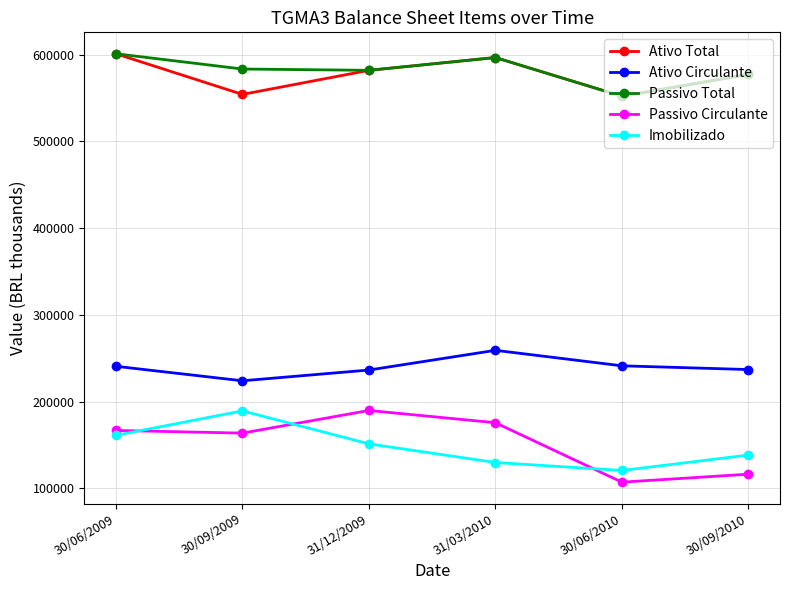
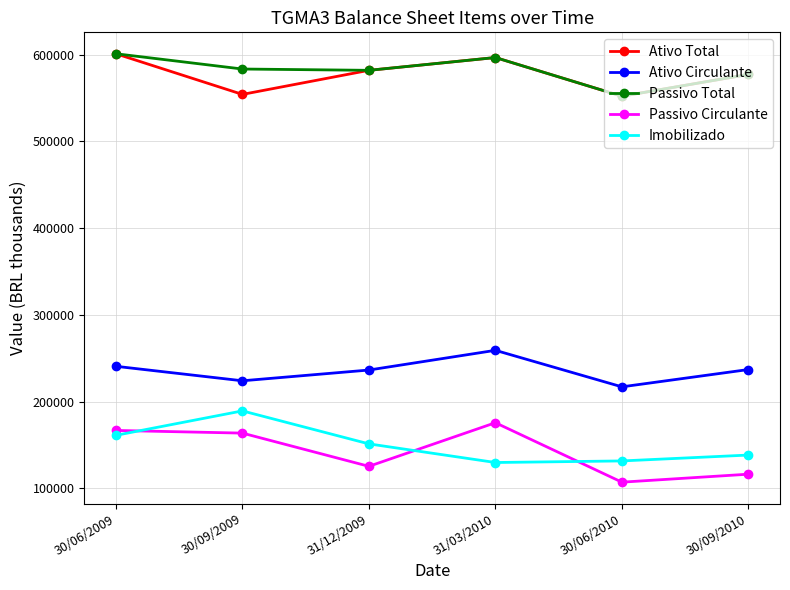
  {
    "Ativo Total": {
      "30/09/2009": 550000
    },
    "Ativo Circulante": {
      "30/06/2009": 240000,
      "30/09/2009": 220000,
      "31/12/2009": 240000,
      "31/03/2010": 260000,
-     "30/06/2010": 240000,
+     "30/06/2010": 220000,
      "30/09/2010": 240000
    },
    "Passivo Total": {
      "30/09/2009": 580000
    },
    "Passivo Circulante": {
      "30/06/2009": 170000,
      "30/09/2009": 160000,
-     "31/12/2009": 190000,
+     "31/12/2009": 130000,
      "31/03/2010": 180000,
      "30/06/2010": 110000,
      "30/09/2010": 120000
    },
    "Imobilizado": {
      "30/06/2009": 160000,
      "30/09/2009": 190000,
      "31/12/2009": 150000,
      "31/03/2010": 130000,
-     "30/06/2010": 120000,
+     "30/06/2010": 130000,
      "30/09/2010": 140000
    }
  }
